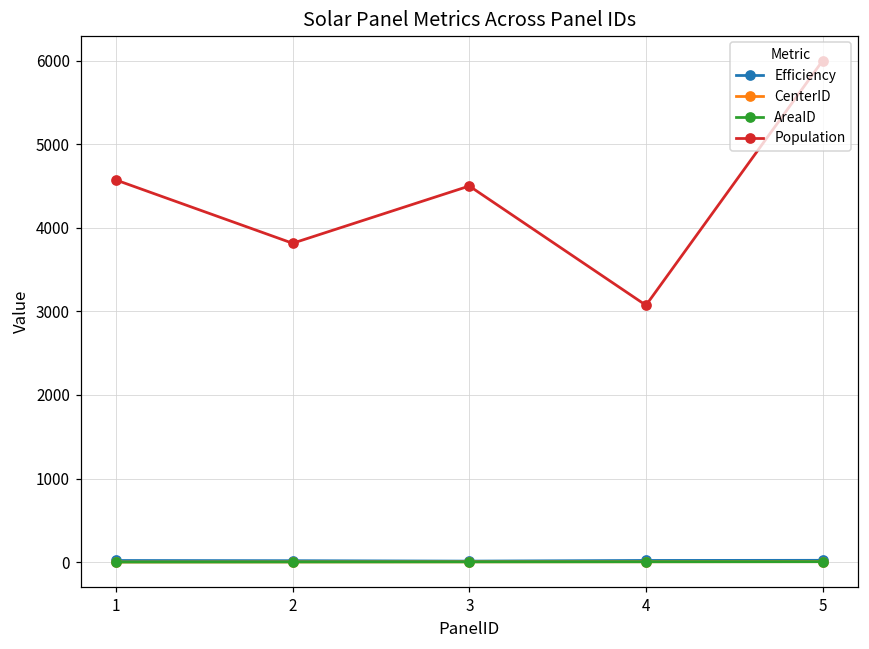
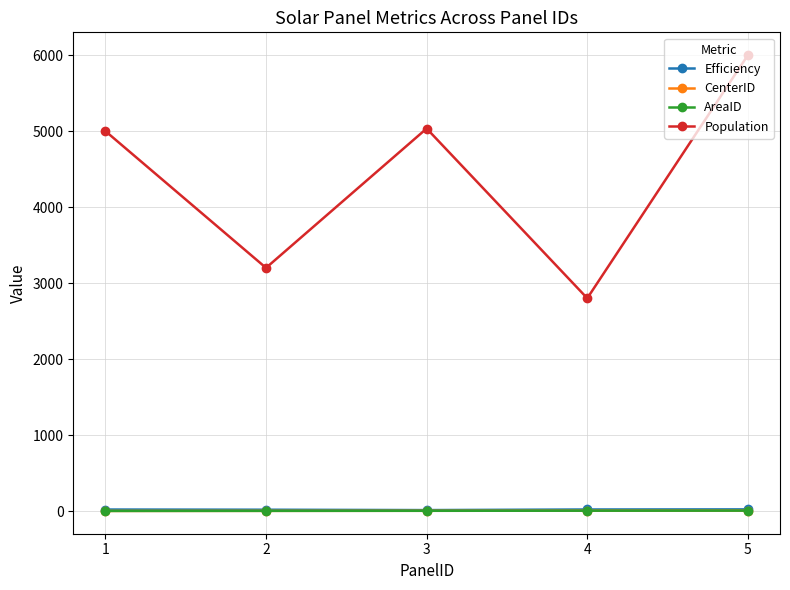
  {
    "Population": {
-     "1": 4600,
-     "2": 3800,
-     "3": 4500,
-     "4": 3100
+     "1": 5000,
+     "2": 3200,
+     "3": 5000,
+     "4": 2800
    }
  }
